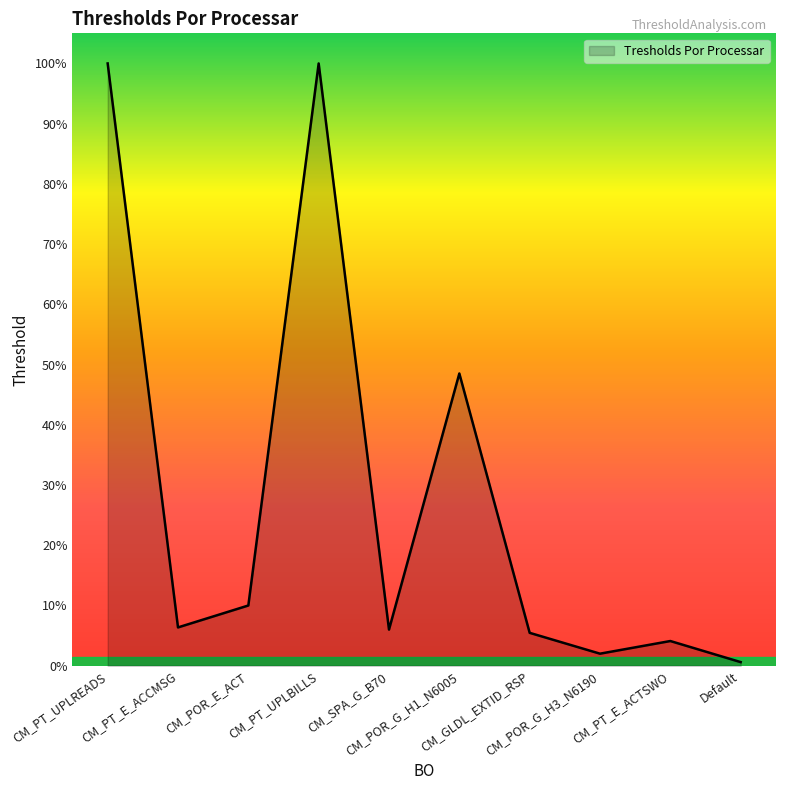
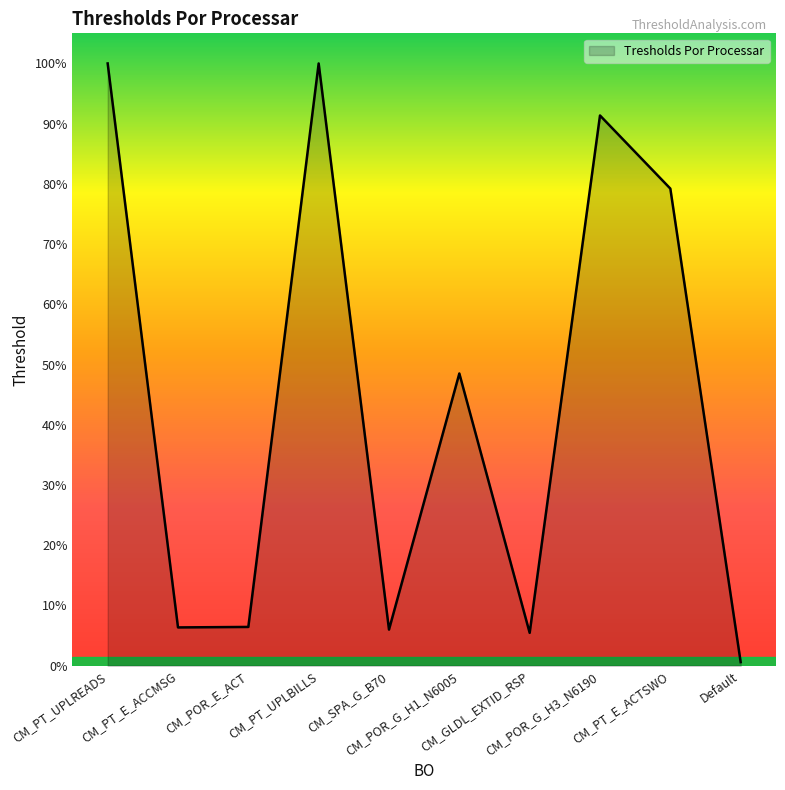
  {
    "CM_PT_UPLREADS": "100%",
    "CM_PT_E_ACCMSG": "6%",
-   "CM_POR_E_ACT": "10%",
+   "CM_POR_E_ACT": "6%",
    "CM_PT_UPLBILLS": "100%",
    "CM_SPA_G_B70": "6%",
    "CM_POR_G_H1_N6005": "49%",
    "CM_GLDL_EXTID_RSP": "5%",
-   "CM_POR_G_H3_N6190": "2%",
-   "CM_PT_E_ACTSWO": "4%"
+   "CM_POR_G_H3_N6190": "91%",
+   "CM_PT_E_ACTSWO": "79%"
  }
